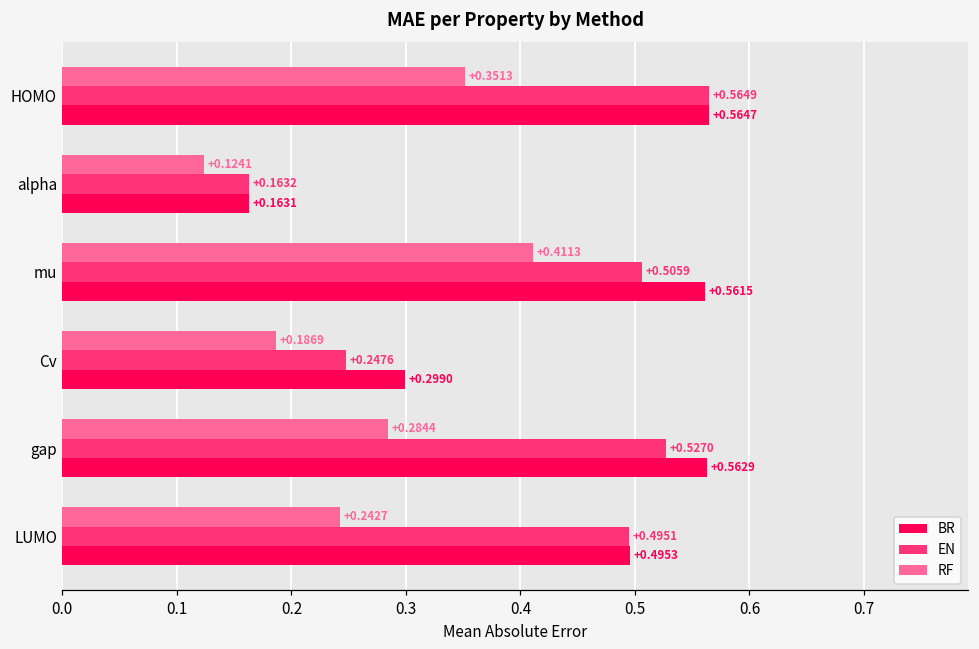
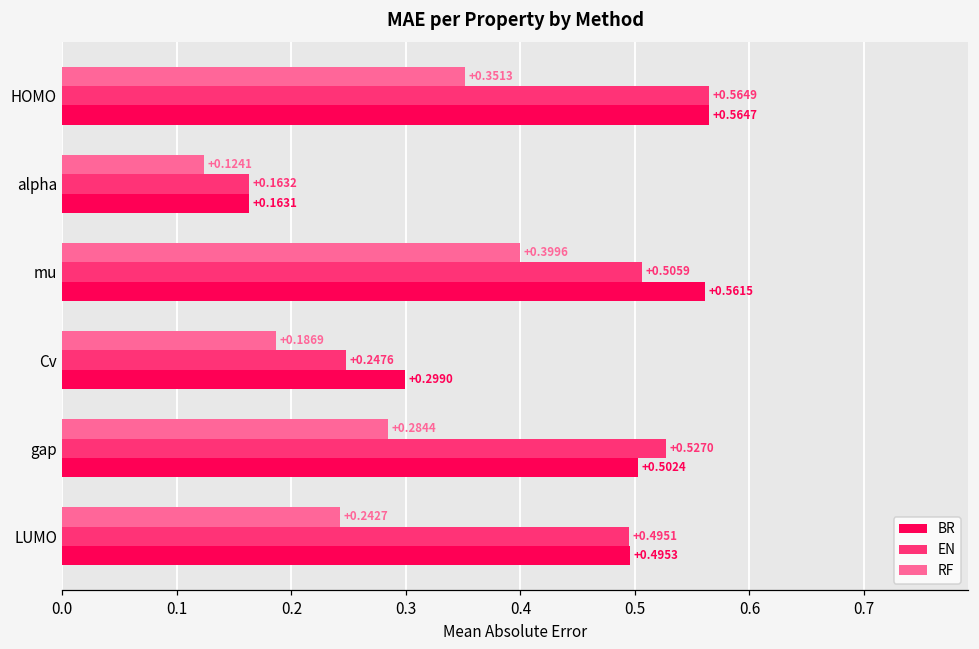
  {
    "BR": {
      "HOMO": "+0.5647",
      "alpha": "+0.1631",
      "mu": "+0.5615",
      "Cv": "+0.2990",
-     "gap": "+0.5629",
+     "gap": "+0.5024",
      "LUMO": "+0.4953"
    },
    "EN": {
      "HOMO": "+0.5649",
      "alpha": "+0.1632",
      "mu": "+0.5059",
      "Cv": "+0.2476",
      "gap": "+0.5270",
      "LUMO": "+0.4951"
    },
    "RF": {
      "HOMO": "+0.3513",
      "alpha": "+0.1241",
-     "mu": "+0.4113",
+     "mu": "+0.3996",
      "Cv": "+0.1869",
      "gap": "+0.2844",
      "LUMO": "+0.2427"
    }
  }
